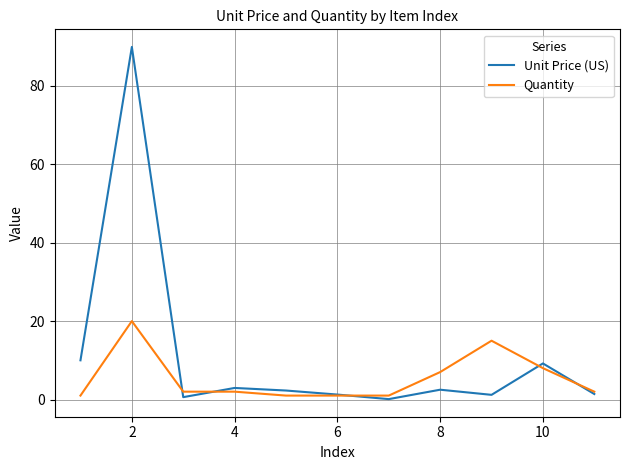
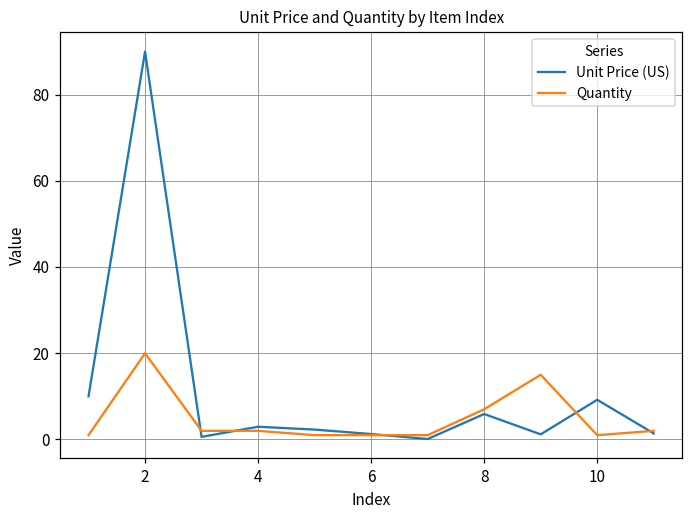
  {
    "Unit Price (US)": {
      "2": 90,
      "4": 3,
-     "8": 3,
+     "8": 6,
      "10": 9
    },
    "Quantity": {
      "2": 20,
      "4": 2,
      "8": 7,
-     "10": 8
+     "10": 1
    }
  }
